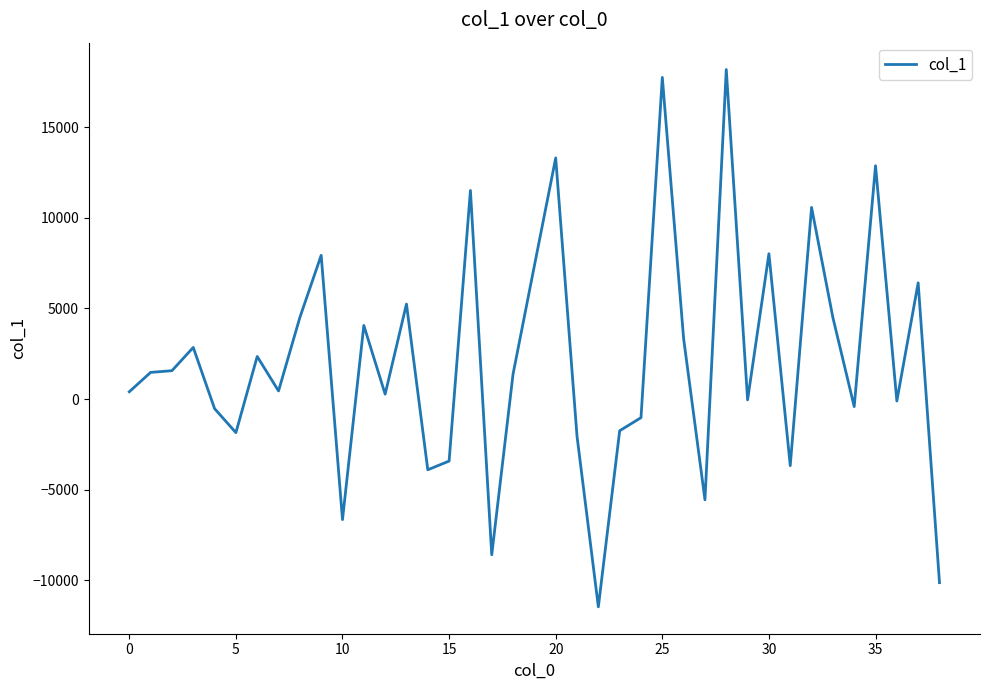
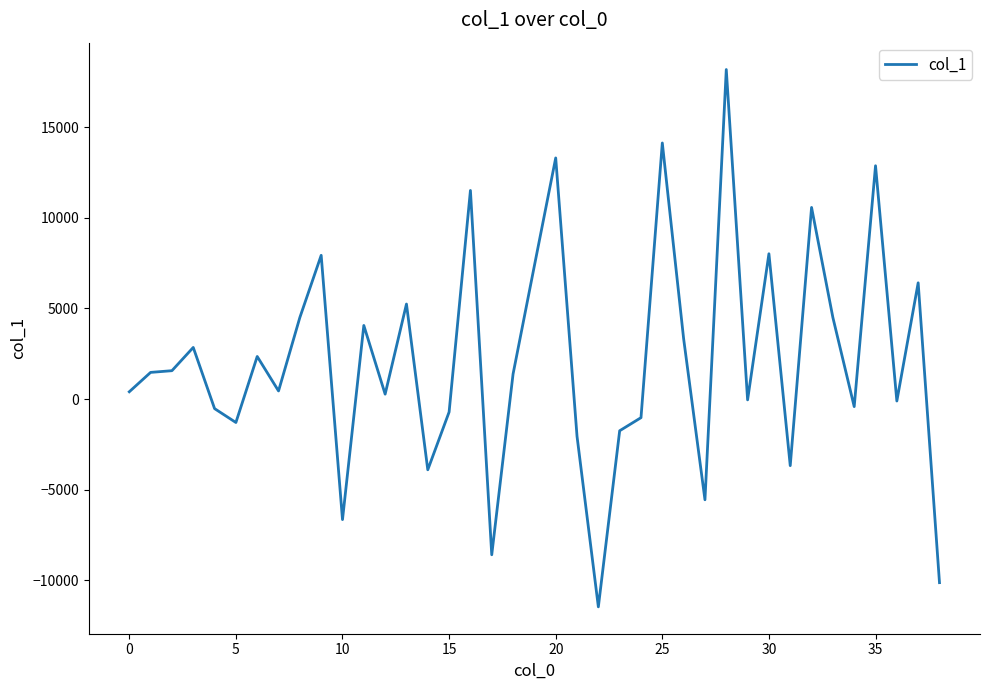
  {
    "0": 400,
-   "5": -1800,
+   "5": -1300,
    "10": -6600,
-   "15": -3400,
+   "15": -700,
    "20": 13300,
-   "25": 17700,
+   "25": 14100,
    "30": 8000,
    "35": 12900
  }
